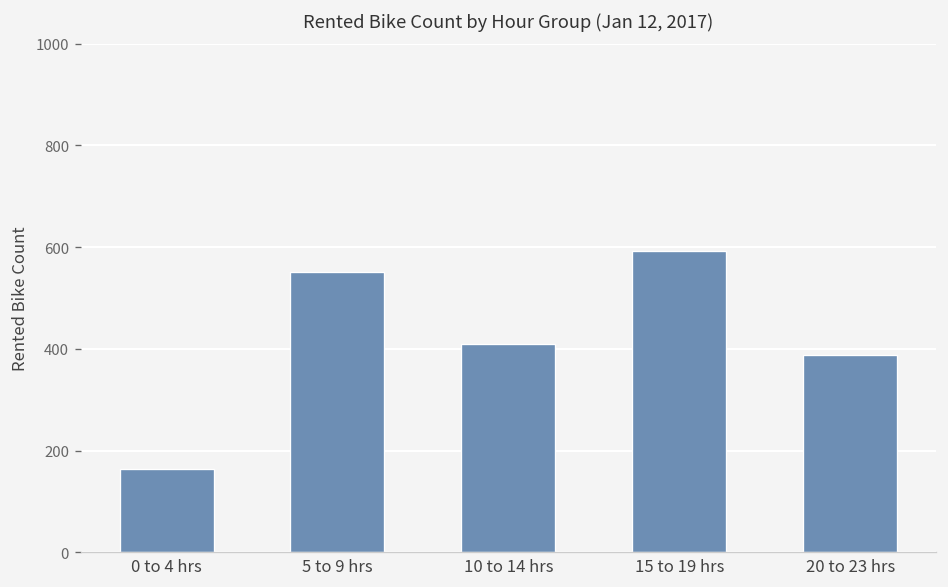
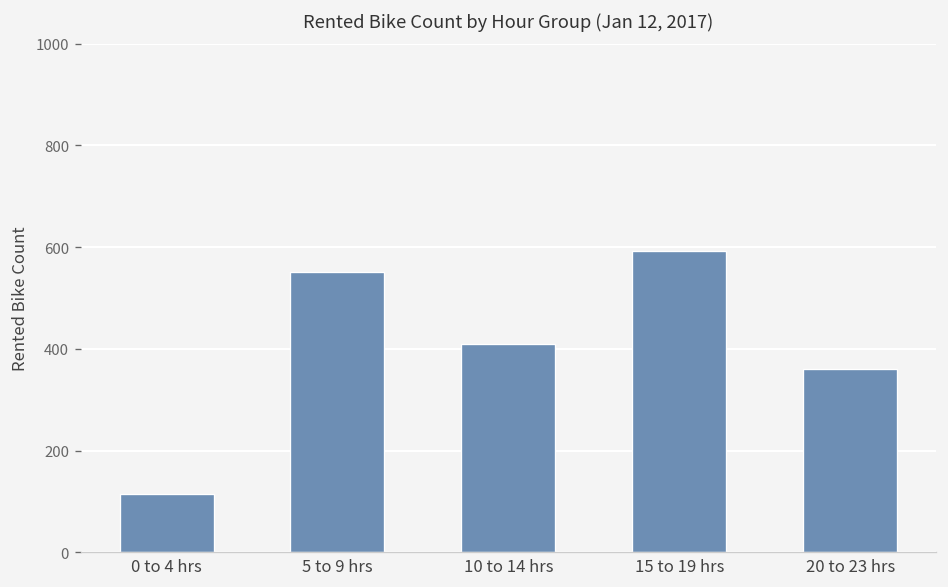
  {
-   "0 to 4 hrs": 160,
+   "0 to 4 hrs": 120,
    "5 to 9 hrs": 550,
    "10 to 14 hrs": 410,
    "15 to 19 hrs": 590,
-   "20 to 23 hrs": 390
+   "20 to 23 hrs": 360
  }
